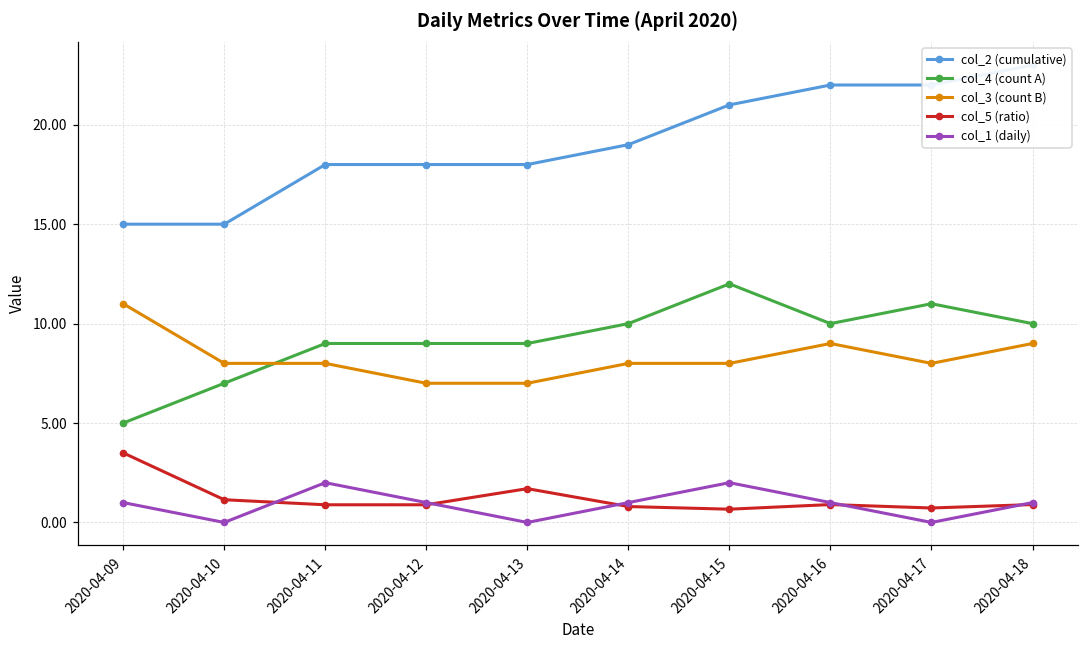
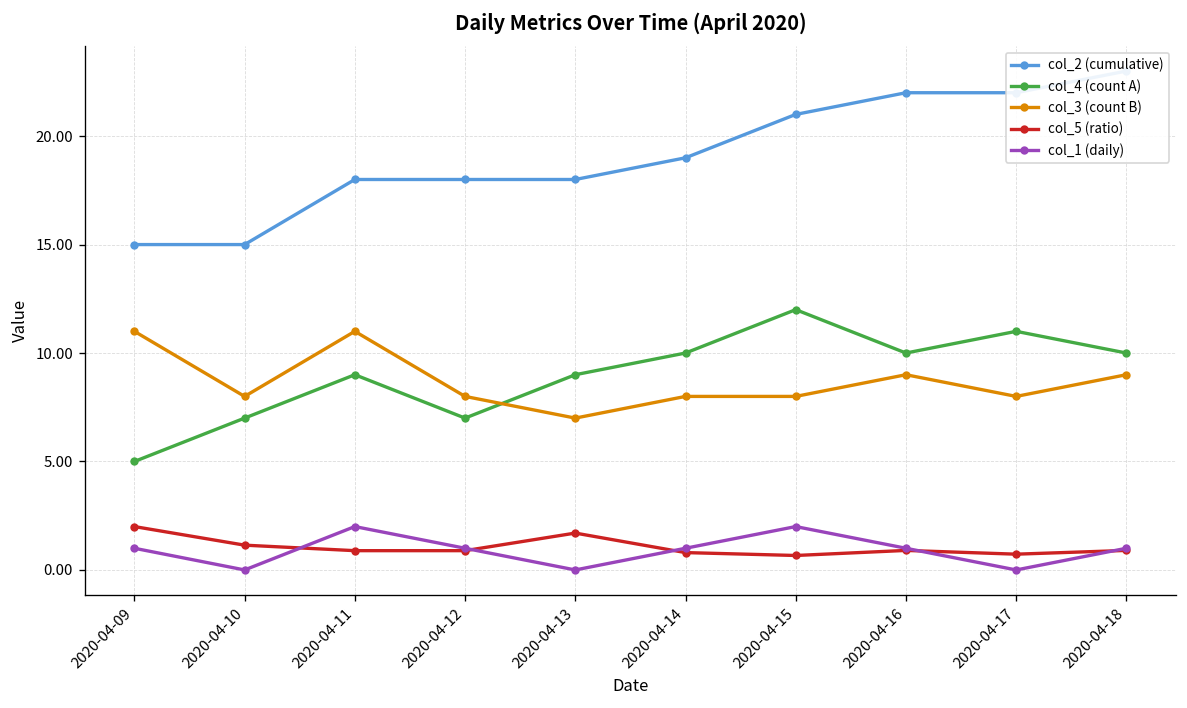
  {
    "col_2 (cumulative)": {
      "2020-04-09": 15.0,
      "2020-04-10": 15.0,
      "2020-04-11": 18.0,
      "2020-04-12": 18.0,
      "2020-04-13": 18.0,
      "2020-04-14": 19.0,
      "2020-04-15": 21.0,
      "2020-04-16": 22.0
    },
    "col_4 (count A)": {
      "2020-04-09": 5,
      "2020-04-10": 7,
      "2020-04-11": 9,
-     "2020-04-12": 9,
+     "2020-04-12": 7,
      "2020-04-13": 9,
      "2020-04-14": 10,
      "2020-04-15": 12,
      "2020-04-16": 10,
      "2020-04-17": 11,
      "2020-04-18": 10
    },
    "col_3 (count B)": {
      "2020-04-09": 11,
      "2020-04-10": 8,
-     "2020-04-11": 8,
-     "2020-04-12": 7,
+     "2020-04-11": 11,
+     "2020-04-12": 8,
      "2020-04-13": 7,
      "2020-04-14": 8,
      "2020-04-15": 8,
      "2020-04-16": 9,
      "2020-04-17": 8,
      "2020-04-18": 9
    },
    "col_5 (ratio)": {
-     "2020-04-09": 3.5,
+     "2020-04-09": 2.0,
      "2020-04-10": 1.1,
      "2020-04-11": 0.9,
      "2020-04-13": 1.7,
      "2020-04-14": 0.8,
      "2020-04-15": 0.7,
      "2020-04-17": 0.7
    },
    "col_1 (daily)": {
      "2020-04-09": 1.0,
      "2020-04-10": 0.0,
      "2020-04-11": 2.0,
      "2020-04-13": 0.0,
      "2020-04-14": 1.0,
      "2020-04-15": 2.0,
      "2020-04-17": 0.0
    }
  }
